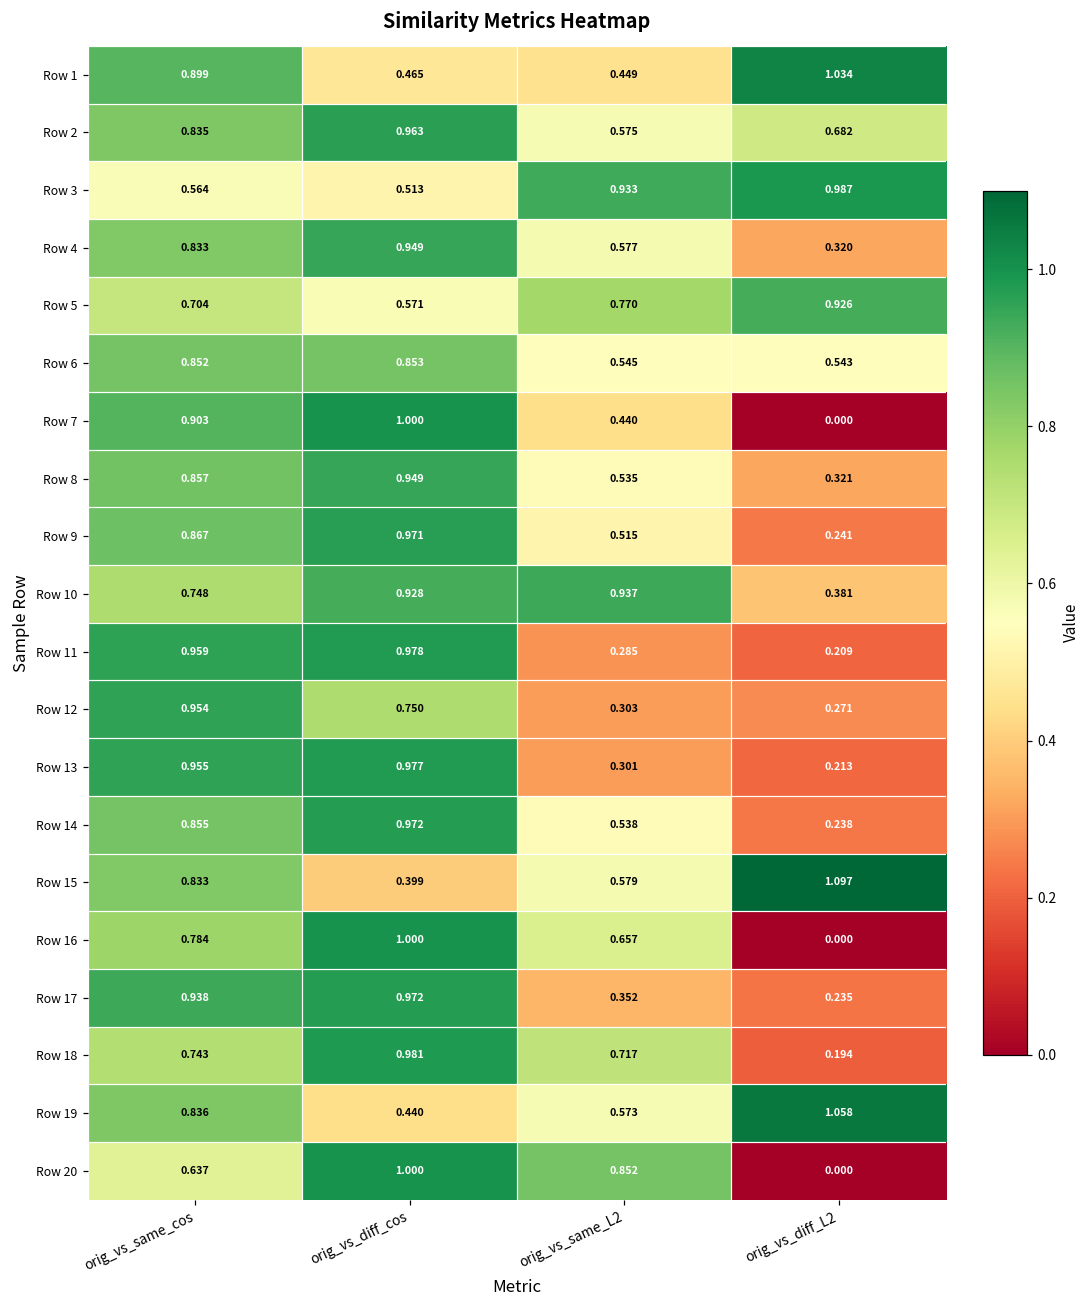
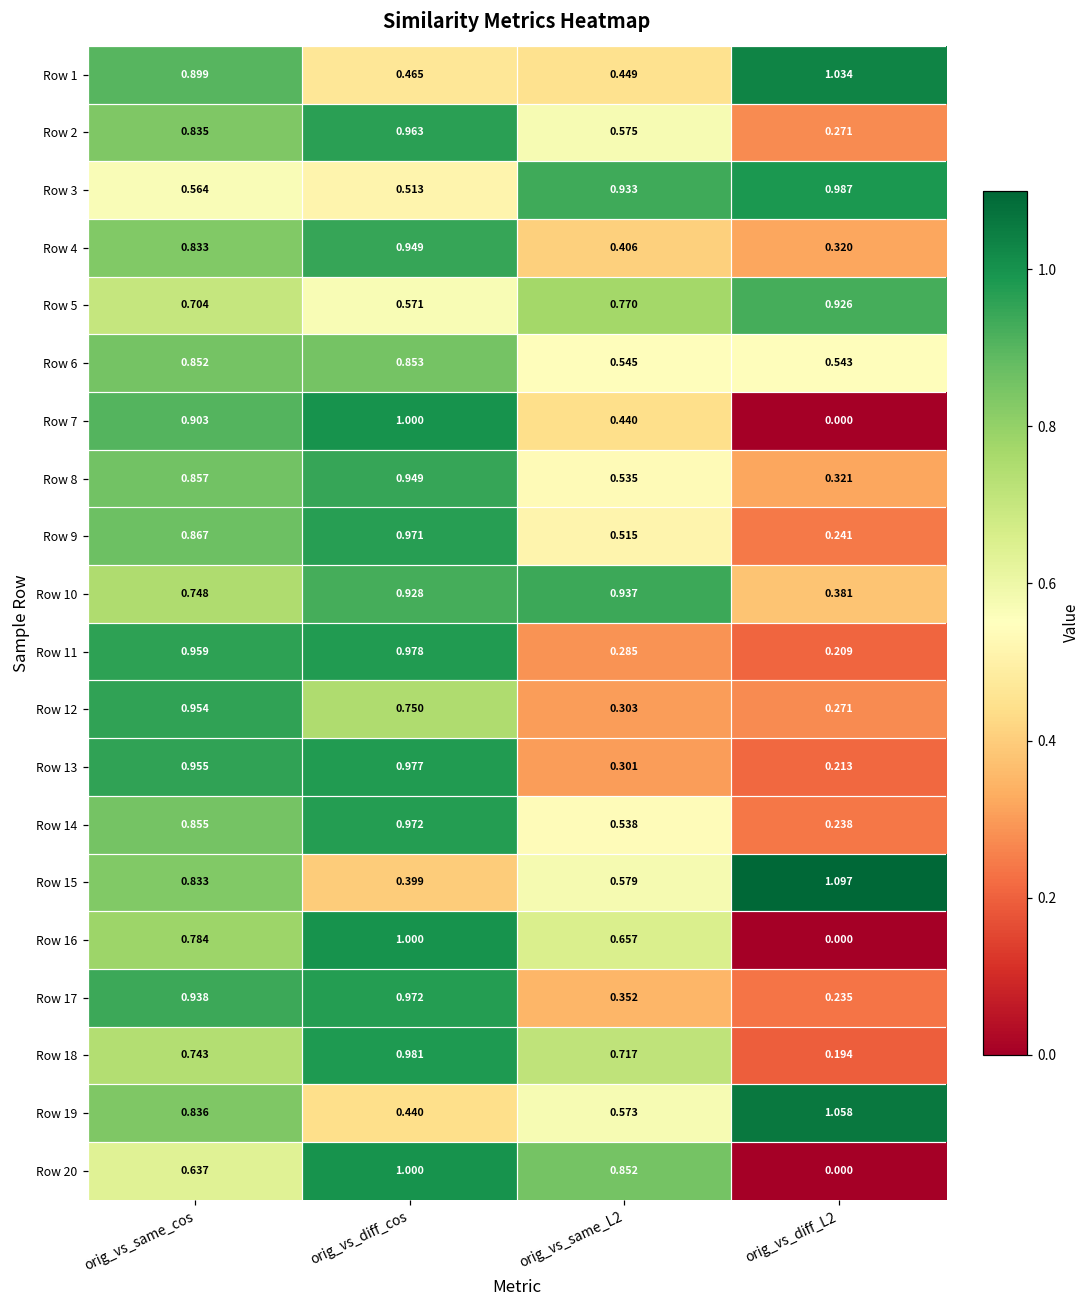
  {
    "Row 1": {
      "orig_vs_same_cos": 0.899,
      "orig_vs_diff_cos": 0.465,
      "orig_vs_same_L2": 0.449,
      "orig_vs_diff_L2": 1.034
    },
    "Row 2": {
      "orig_vs_same_cos": 0.835,
      "orig_vs_diff_cos": 0.963,
      "orig_vs_same_L2": 0.575,
-     "orig_vs_diff_L2": 0.682
+     "orig_vs_diff_L2": 0.271
    },
    "Row 3": {
      "orig_vs_same_cos": 0.564,
      "orig_vs_diff_cos": 0.513,
      "orig_vs_same_L2": 0.933,
      "orig_vs_diff_L2": 0.987
    },
    "Row 4": {
      "orig_vs_same_cos": 0.833,
      "orig_vs_diff_cos": 0.949,
-     "orig_vs_same_L2": 0.577,
+     "orig_vs_same_L2": 0.406,
      "orig_vs_diff_L2": 0.320
    },
    "Row 5": {
      "orig_vs_same_cos": 0.704,
      "orig_vs_diff_cos": 0.571,
      "orig_vs_same_L2": 0.770,
      "orig_vs_diff_L2": 0.926
    },
    "Row 6": {
      "orig_vs_same_cos": 0.852,
      "orig_vs_diff_cos": 0.853,
      "orig_vs_same_L2": 0.545,
      "orig_vs_diff_L2": 0.543
    },
    "Row 7": {
      "orig_vs_same_cos": 0.903,
      "orig_vs_diff_cos": 1.000,
      "orig_vs_same_L2": 0.440,
      "orig_vs_diff_L2": 0.000
    },
    "Row 8": {
      "orig_vs_same_cos": 0.857,
      "orig_vs_diff_cos": 0.949,
      "orig_vs_same_L2": 0.535,
      "orig_vs_diff_L2": 0.321
    },
    "Row 9": {
      "orig_vs_same_cos": 0.867,
      "orig_vs_diff_cos": 0.971,
      "orig_vs_same_L2": 0.515,
      "orig_vs_diff_L2": 0.241
    },
    "Row 10": {
      "orig_vs_same_cos": 0.748,
      "orig_vs_diff_cos": 0.928,
      "orig_vs_same_L2": 0.937,
      "orig_vs_diff_L2": 0.381
    },
    "Row 11": {
      "orig_vs_same_cos": 0.959,
      "orig_vs_diff_cos": 0.978,
      "orig_vs_same_L2": 0.285,
      "orig_vs_diff_L2": 0.209
    },
    "Row 12": {
      "orig_vs_same_cos": 0.954,
      "orig_vs_diff_cos": 0.750,
      "orig_vs_same_L2": 0.303,
      "orig_vs_diff_L2": 0.271
    },
    "Row 13": {
      "orig_vs_same_cos": 0.955,
      "orig_vs_diff_cos": 0.977,
      "orig_vs_same_L2": 0.301,
      "orig_vs_diff_L2": 0.213
    },
    "Row 14": {
      "orig_vs_same_cos": 0.855,
      "orig_vs_diff_cos": 0.972,
      "orig_vs_same_L2": 0.538,
      "orig_vs_diff_L2": 0.238
    },
    "Row 15": {
      "orig_vs_same_cos": 0.833,
      "orig_vs_diff_cos": 0.399,
      "orig_vs_same_L2": 0.579,
      "orig_vs_diff_L2": 1.097
    },
    "Row 16": {
      "orig_vs_same_cos": 0.784,
      "orig_vs_diff_cos": 1.000,
      "orig_vs_same_L2": 0.657,
      "orig_vs_diff_L2": 0.000
    },
    "Row 17": {
      "orig_vs_same_cos": 0.938,
      "orig_vs_diff_cos": 0.972,
      "orig_vs_same_L2": 0.352,
      "orig_vs_diff_L2": 0.235
    },
    "Row 18": {
      "orig_vs_same_cos": 0.743,
      "orig_vs_diff_cos": 0.981,
      "orig_vs_same_L2": 0.717,
      "orig_vs_diff_L2": 0.194
    },
    "Row 19": {
      "orig_vs_same_cos": 0.836,
      "orig_vs_diff_cos": 0.440,
      "orig_vs_same_L2": 0.573,
      "orig_vs_diff_L2": 1.058
    },
    "Row 20": {
      "orig_vs_same_cos": 0.637,
      "orig_vs_diff_cos": 1.000,
      "orig_vs_same_L2": 0.852,
      "orig_vs_diff_L2": 0.000
    }
  }
